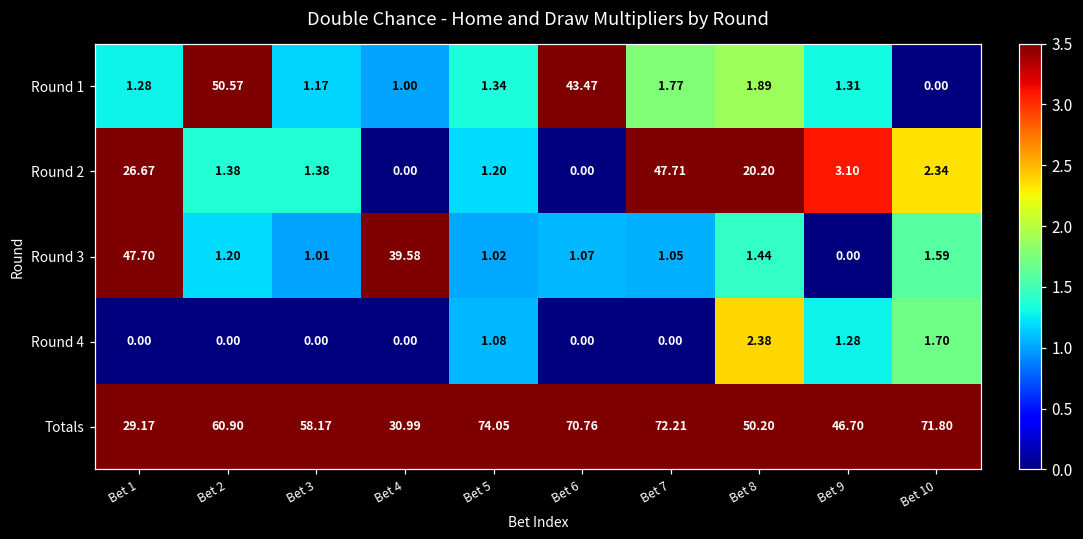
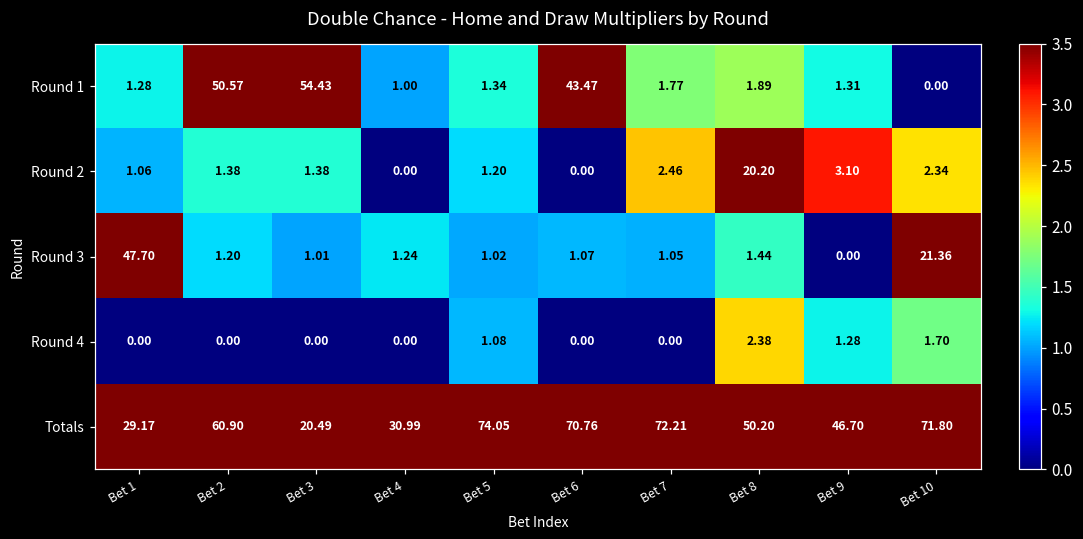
  {
    "Round 1": {
      "Bet 1": 1.28,
      "Bet 2": 50.57,
-     "Bet 3": 1.17,
+     "Bet 3": 54.43,
      "Bet 4": 1.00,
      "Bet 5": 1.34,
      "Bet 6": 43.47,
      "Bet 7": 1.77,
      "Bet 8": 1.89,
      "Bet 9": 1.31,
      "Bet 10": 0.00
    },
    "Round 2": {
-     "Bet 1": 26.67,
+     "Bet 1": 1.06,
      "Bet 2": 1.38,
      "Bet 3": 1.38,
      "Bet 4": 0.00,
      "Bet 5": 1.20,
      "Bet 6": 0.00,
-     "Bet 7": 47.71,
+     "Bet 7": 2.46,
      "Bet 8": 20.20,
      "Bet 9": 3.10,
      "Bet 10": 2.34
    },
    "Round 3": {
      "Bet 1": 47.70,
      "Bet 2": 1.20,
      "Bet 3": 1.01,
-     "Bet 4": 39.58,
+     "Bet 4": 1.24,
      "Bet 5": 1.02,
      "Bet 6": 1.07,
      "Bet 7": 1.05,
      "Bet 8": 1.44,
      "Bet 9": 0.00,
-     "Bet 10": 1.59
+     "Bet 10": 21.36
    },
    "Round 4": {
      "Bet 1": 0.00,
      "Bet 2": 0.00,
      "Bet 3": 0.00,
      "Bet 4": 0.00,
      "Bet 5": 1.08,
      "Bet 6": 0.00,
      "Bet 7": 0.00,
      "Bet 8": 2.38,
      "Bet 9": 1.28,
      "Bet 10": 1.70
    },
    "Totals": {
      "Bet 1": 29.17,
      "Bet 2": 60.90,
-     "Bet 3": 58.17,
+     "Bet 3": 20.49,
      "Bet 4": 30.99,
      "Bet 5": 74.05,
      "Bet 6": 70.76,
      "Bet 7": 72.21,
      "Bet 8": 50.20,
      "Bet 9": 46.70,
      "Bet 10": 71.80
    }
  }
